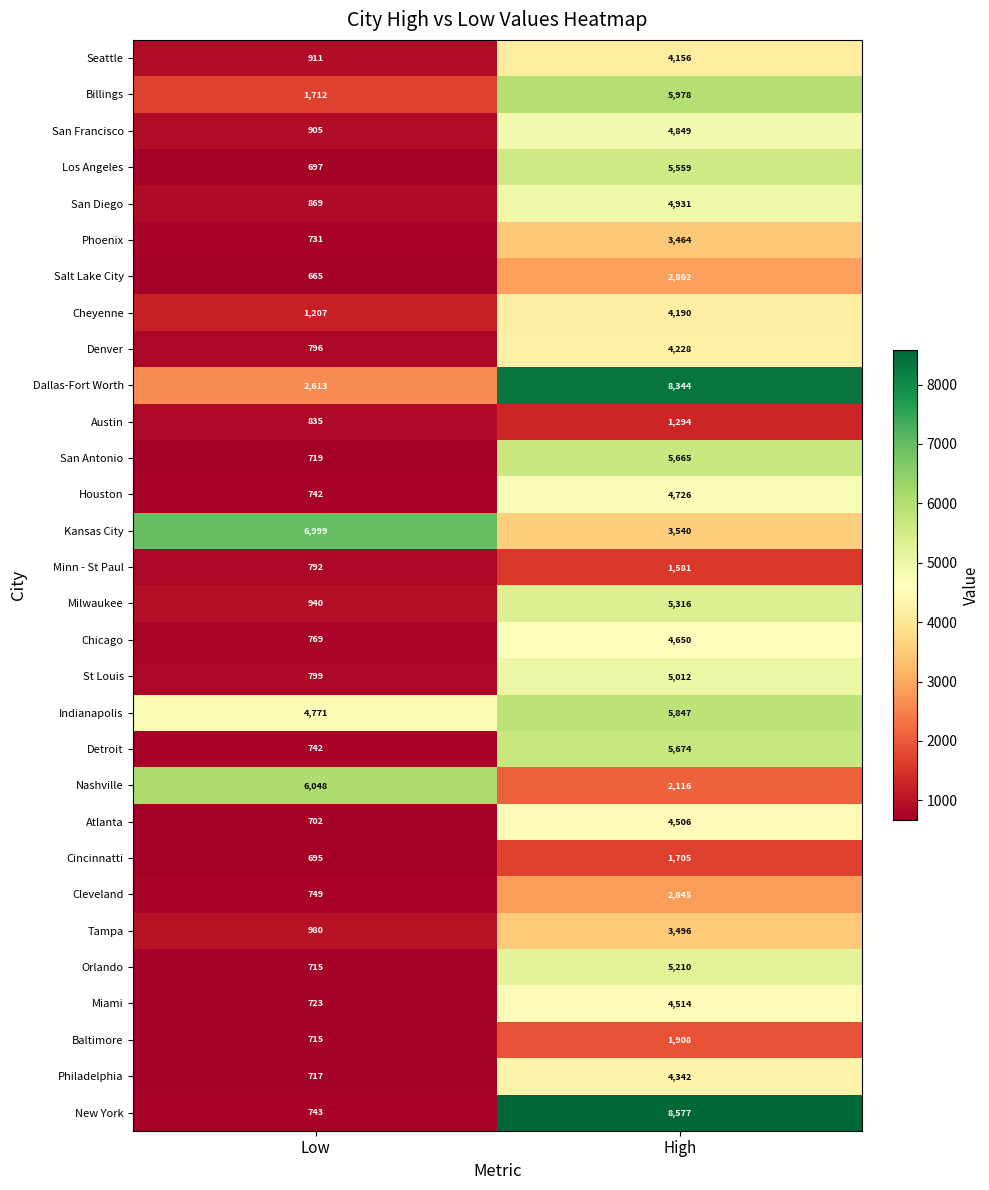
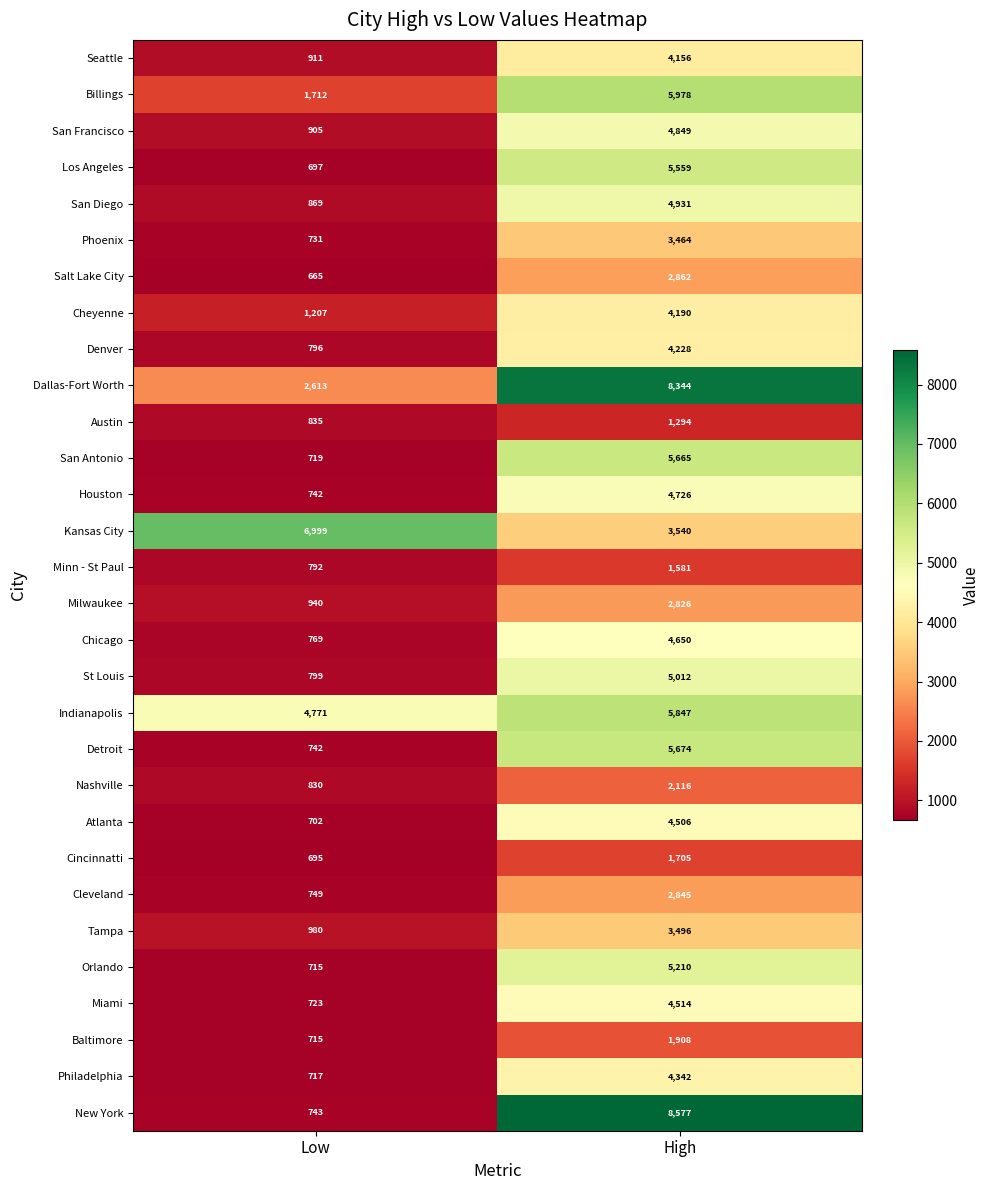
  {
    "Seattle": {
      "Low": "911",
      "High": "4,156"
    },
    "Billings": {
      "Low": "1,712",
      "High": "5,978"
    },
    "San Francisco": {
      "Low": "905",
      "High": "4,849"
    },
    "Los Angeles": {
      "Low": "697",
      "High": "5,559"
    },
    "San Diego": {
      "Low": "869",
      "High": "4,931"
    },
    "Phoenix": {
      "Low": "731",
      "High": "3,464"
    },
    "Salt Lake City": {
      "Low": "665",
      "High": "2,862"
    },
    "Cheyenne": {
      "Low": "1,207",
      "High": "4,190"
    },
    "Denver": {
      "Low": "796",
      "High": "4,228"
    },
    "Dallas-Fort Worth": {
      "Low": "2,613",
      "High": "8,344"
    },
    "Austin": {
      "Low": "835",
      "High": "1,294"
    },
    "San Antonio": {
      "Low": "719",
      "High": "5,665"
    },
    "Houston": {
      "Low": "742",
      "High": "4,726"
    },
    "Kansas City": {
      "Low": "6,999",
      "High": "3,540"
    },
    "Minn - St Paul": {
      "Low": "792",
      "High": "1,581"
    },
    "Milwaukee": {
      "Low": "940",
-     "High": "5,316"
+     "High": "2,826"
    },
    "Chicago": {
      "Low": "769",
      "High": "4,650"
    },
    "St Louis": {
      "Low": "799",
      "High": "5,012"
    },
    "Indianapolis": {
      "Low": "4,771",
      "High": "5,847"
    },
    "Detroit": {
      "Low": "742",
      "High": "5,674"
    },
    "Nashville": {
-     "Low": "6,048",
+     "Low": "830",
      "High": "2,116"
    },
    "Atlanta": {
      "Low": "702",
      "High": "4,506"
    },
    "Cincinnatti": {
      "Low": "695",
      "High": "1,705"
    },
    "Cleveland": {
      "Low": "749",
      "High": "2,845"
    },
    "Tampa": {
      "Low": "980",
      "High": "3,496"
    },
    "Orlando": {
      "Low": "715",
      "High": "5,210"
    },
    "Miami": {
      "Low": "723",
      "High": "4,514"
    },
    "Baltimore": {
      "Low": "715",
      "High": "1,908"
    },
    "Philadelphia": {
      "Low": "717",
      "High": "4,342"
    },
    "New York": {
      "Low": "743",
      "High": "8,577"
    }
  }
